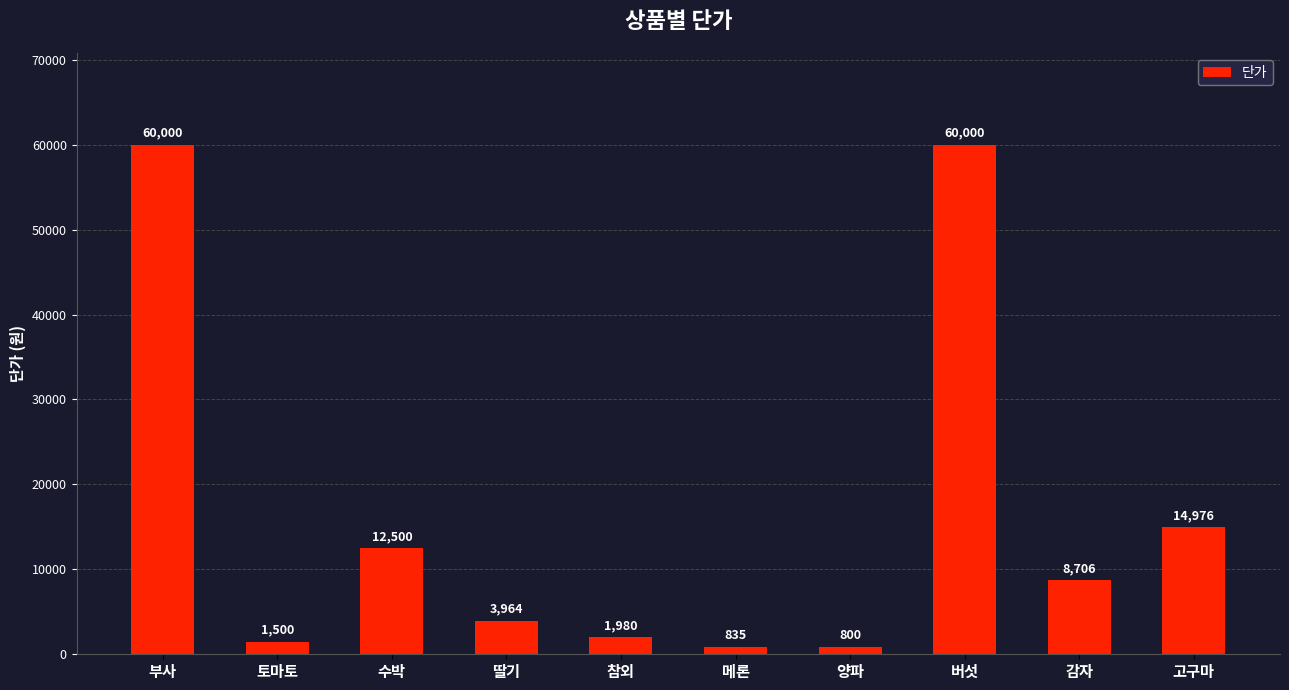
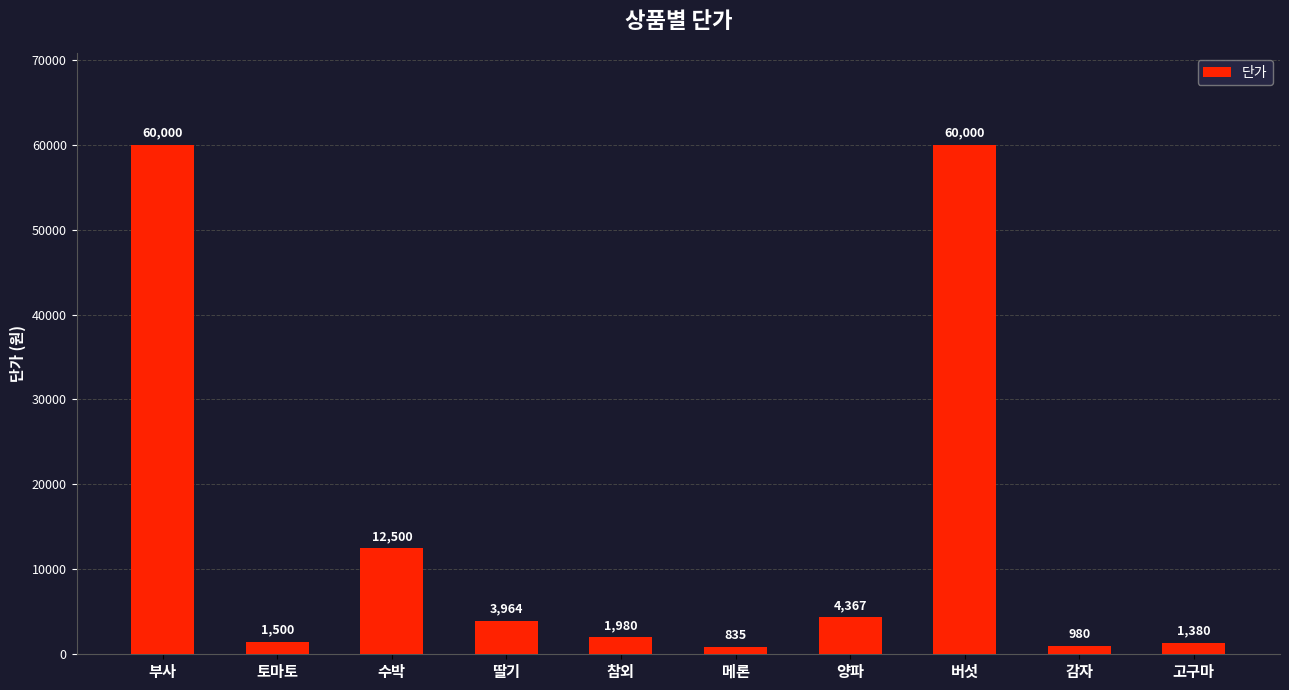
  {
    "부사": "60,000",
    "토마토": "1,500",
    "수박": "12,500",
    "딸기": "3,964",
    "참외": "1,980",
    "메론": "835",
-   "양파": "800",
+   "양파": "4,367",
    "버섯": "60,000",
-   "감자": "8,706",
-   "고구마": "14,976"
+   "감자": "980",
+   "고구마": "1,380"
  }
